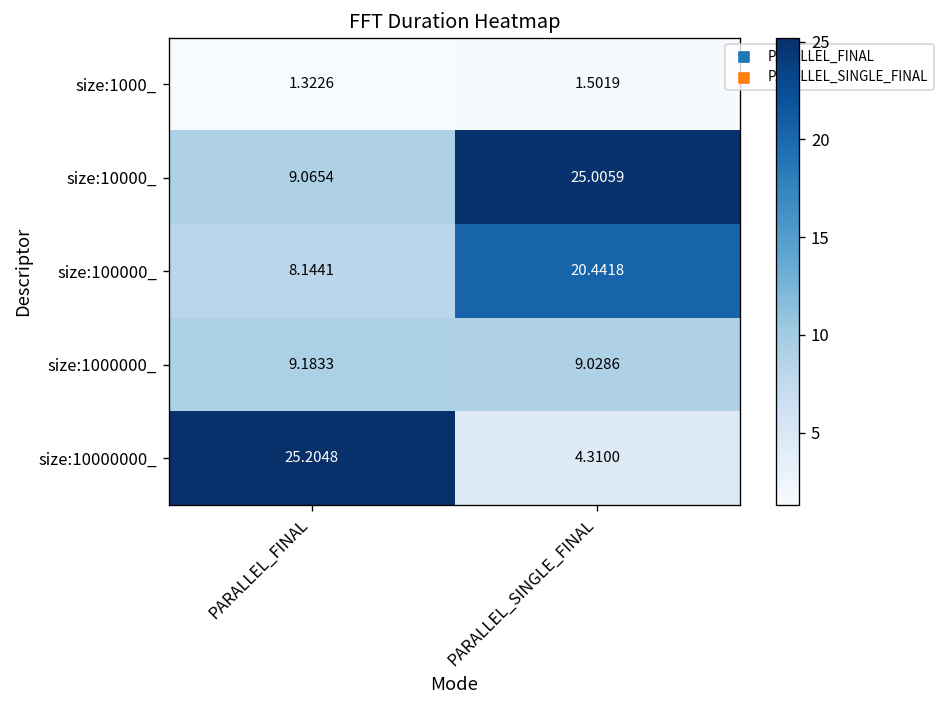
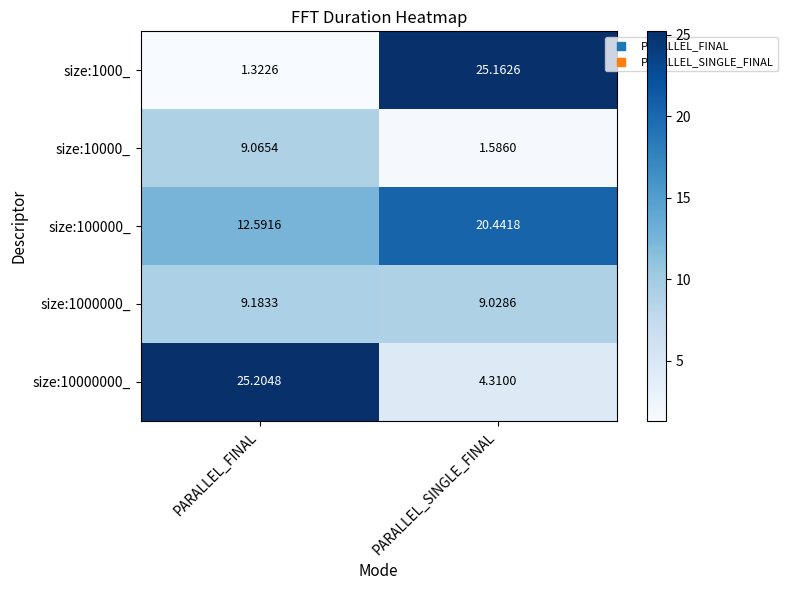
  {
    "size:1000_": {
      "PARALLEL_FINAL": 1.3226,
-     "PARALLEL_SINGLE_FINAL": 1.5019
+     "PARALLEL_SINGLE_FINAL": 25.1626
    },
    "size:10000_": {
      "PARALLEL_FINAL": 9.0654,
-     "PARALLEL_SINGLE_FINAL": 25.0059
+     "PARALLEL_SINGLE_FINAL": 1.5860
    },
    "size:100000_": {
-     "PARALLEL_FINAL": 8.1441,
+     "PARALLEL_FINAL": 12.5916,
      "PARALLEL_SINGLE_FINAL": 20.4418
    },
    "size:1000000_": {
      "PARALLEL_FINAL": 9.1833,
      "PARALLEL_SINGLE_FINAL": 9.0286
    },
    "size:10000000_": {
      "PARALLEL_FINAL": 25.2048,
      "PARALLEL_SINGLE_FINAL": 4.3100
    }
  }
